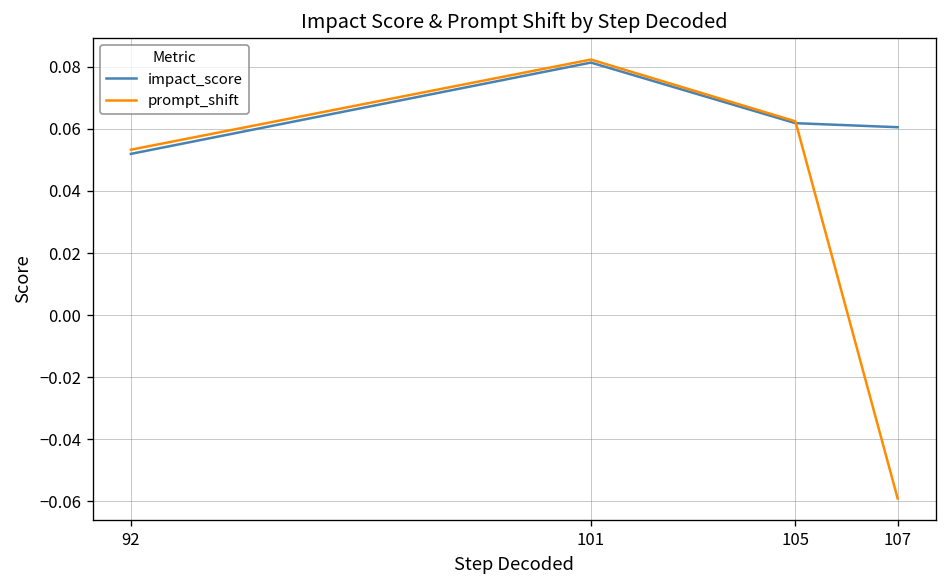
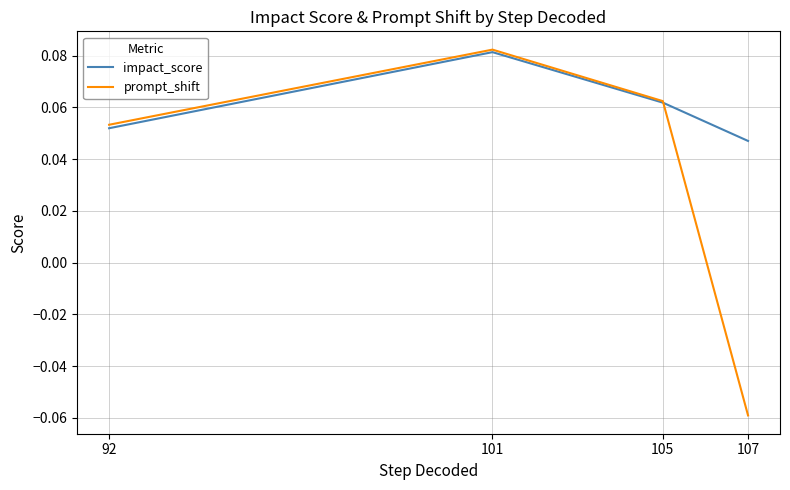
  {
    "impact_score": {
      "92": 0.052,
-     "107": 0.061
+     "107": 0.047
    },
    "prompt_shift": {
      "92": 0.053,
      "107": -0.059
    }
  }
